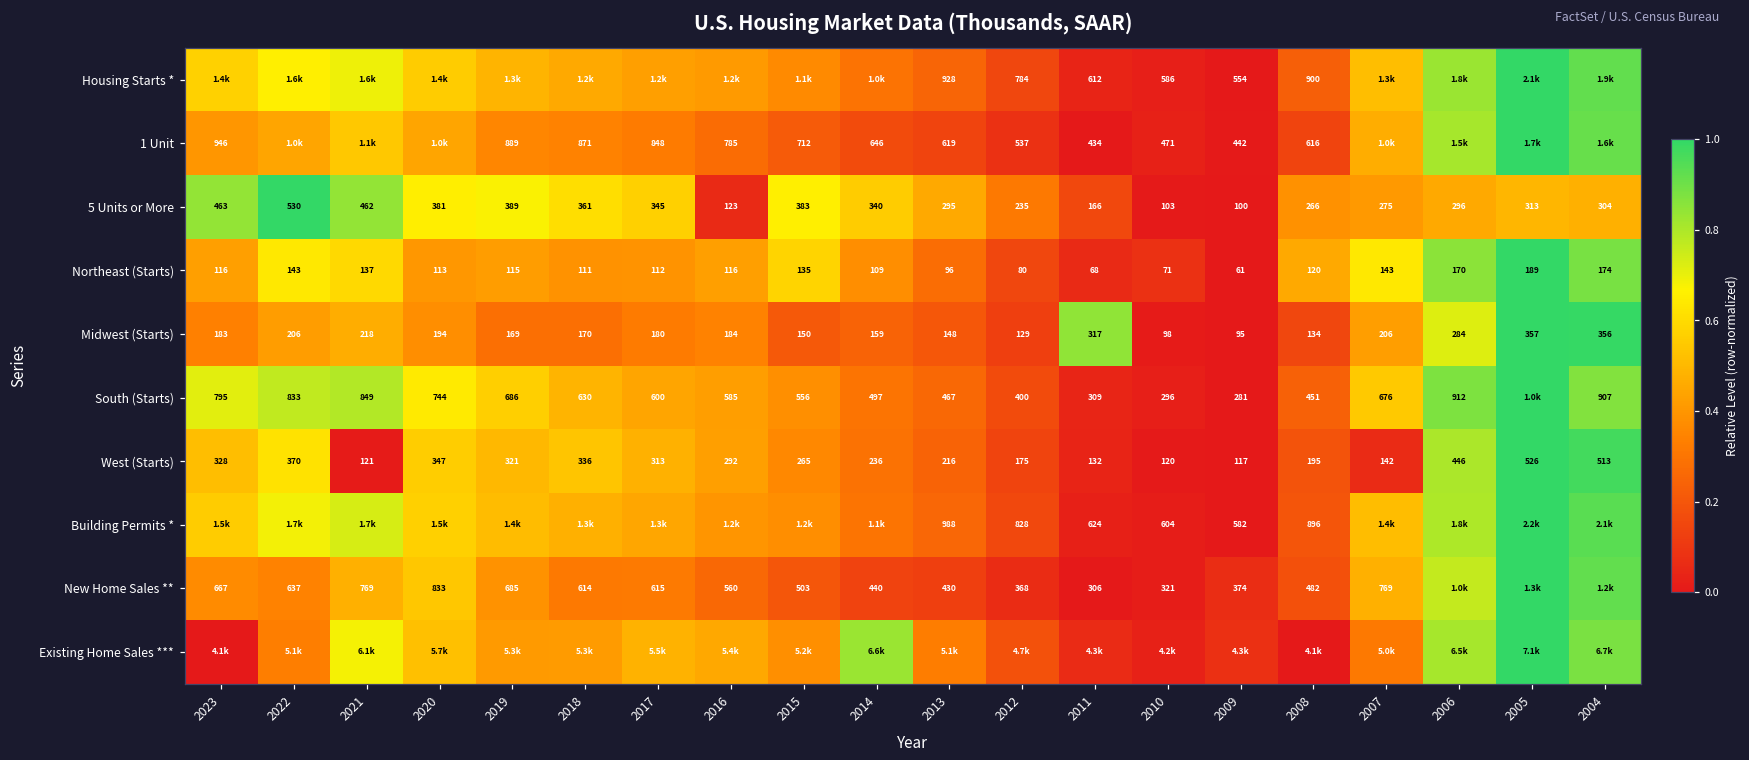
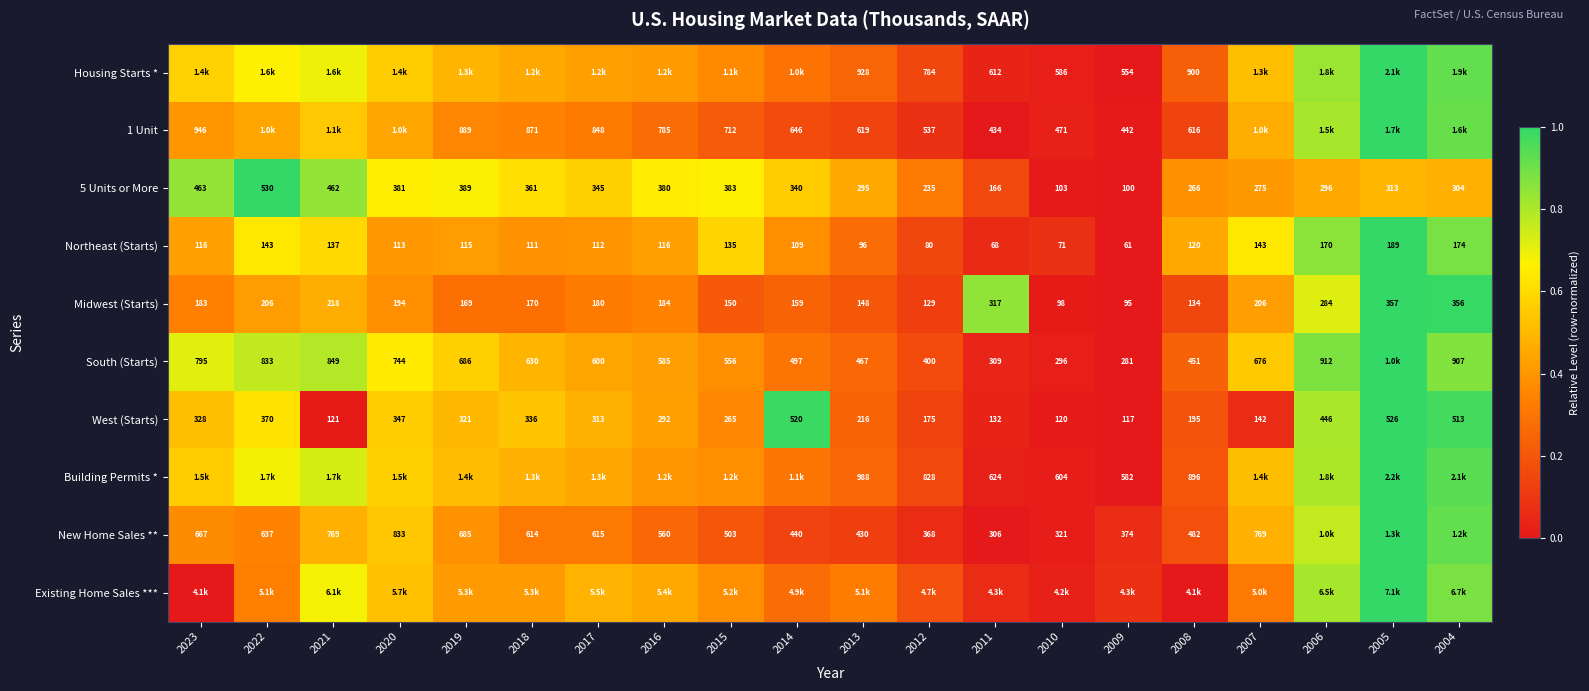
  {
    "Housing Starts *": {
      "2023": "1.4k",
      "2022": "1.6k",
      "2021": "1.6k",
      "2020": "1.4k",
      "2019": "1.3k",
      "2018": "1.2k",
      "2017": "1.2k",
      "2016": "1.2k",
      "2015": "1.1k",
      "2014": "1.0k",
      "2013": "928",
      "2012": "784",
      "2011": "612",
      "2010": "586",
      "2009": "554",
      "2008": "900",
      "2007": "1.3k",
      "2006": "1.8k",
      "2005": "2.1k",
      "2004": "1.9k"
    },
    "1 Unit": {
      "2023": "946",
      "2022": "1.0k",
      "2021": "1.1k",
      "2020": "1.0k",
      "2019": "889",
      "2018": "871",
      "2017": "848",
      "2016": "785",
      "2015": "712",
      "2014": "646",
      "2013": "619",
      "2012": "537",
      "2011": "434",
      "2010": "471",
      "2009": "442",
      "2008": "616",
      "2007": "1.0k",
      "2006": "1.5k",
      "2005": "1.7k",
      "2004": "1.6k"
    },
    "5 Units or More": {
      "2023": "463",
      "2022": "530",
      "2021": "462",
      "2020": "381",
      "2019": "389",
      "2018": "361",
      "2017": "345",
-     "2016": "123",
+     "2016": "380",
      "2015": "383",
      "2014": "340",
      "2013": "295",
      "2012": "235",
      "2011": "166",
      "2010": "103",
      "2009": "100",
      "2008": "266",
      "2007": "275",
      "2006": "296",
      "2005": "313",
      "2004": "304"
    },
    "Northeast (Starts)": {
      "2023": "116",
      "2022": "143",
      "2021": "137",
      "2020": "113",
      "2019": "115",
      "2018": "111",
      "2017": "112",
      "2016": "116",
      "2015": "135",
      "2014": "109",
      "2013": "96",
      "2012": "80",
      "2011": "68",
      "2010": "71",
      "2009": "61",
      "2008": "120",
      "2007": "143",
      "2006": "170",
      "2005": "189",
      "2004": "174"
    },
    "Midwest (Starts)": {
      "2023": "183",
      "2022": "206",
      "2021": "218",
      "2020": "194",
      "2019": "169",
      "2018": "170",
      "2017": "180",
      "2016": "184",
      "2015": "150",
      "2014": "159",
      "2013": "148",
      "2012": "129",
      "2011": "317",
      "2010": "98",
      "2009": "95",
      "2008": "134",
      "2007": "206",
      "2006": "284",
      "2005": "357",
      "2004": "356"
    },
    "South (Starts)": {
      "2023": "795",
      "2022": "833",
      "2021": "849",
      "2020": "744",
      "2019": "686",
      "2018": "630",
      "2017": "600",
      "2016": "585",
      "2015": "556",
      "2014": "497",
      "2013": "467",
      "2012": "400",
      "2011": "309",
      "2010": "296",
      "2009": "281",
      "2008": "451",
      "2007": "676",
      "2006": "912",
      "2005": "1.0k",
      "2004": "907"
    },
    "West (Starts)": {
      "2023": "328",
      "2022": "370",
      "2021": "121",
      "2020": "347",
      "2019": "321",
      "2018": "336",
      "2017": "313",
      "2016": "292",
      "2015": "265",
-     "2014": "236",
+     "2014": "520",
      "2013": "216",
      "2012": "175",
      "2011": "132",
      "2010": "120",
      "2009": "117",
      "2008": "195",
      "2007": "142",
      "2006": "446",
      "2005": "526",
      "2004": "513"
    },
    "Building Permits *": {
      "2023": "1.5k",
      "2022": "1.7k",
      "2021": "1.7k",
      "2020": "1.5k",
      "2019": "1.4k",
      "2018": "1.3k",
      "2017": "1.3k",
      "2016": "1.2k",
      "2015": "1.2k",
      "2014": "1.1k",
      "2013": "988",
      "2012": "828",
      "2011": "624",
      "2010": "604",
      "2009": "582",
      "2008": "896",
      "2007": "1.4k",
      "2006": "1.8k",
      "2005": "2.2k",
      "2004": "2.1k"
    },
    "New Home Sales **": {
      "2023": "667",
      "2022": "637",
      "2021": "769",
      "2020": "833",
      "2019": "685",
      "2018": "614",
      "2017": "615",
      "2016": "560",
      "2015": "503",
      "2014": "440",
      "2013": "430",
      "2012": "368",
      "2011": "306",
      "2010": "321",
      "2009": "374",
      "2008": "482",
      "2007": "769",
      "2006": "1.0k",
      "2005": "1.3k",
      "2004": "1.2k"
    },
    "Existing Home Sales ***": {
      "2023": "4.1k",
      "2022": "5.1k",
      "2021": "6.1k",
      "2020": "5.7k",
      "2019": "5.3k",
      "2018": "5.3k",
      "2017": "5.5k",
      "2016": "5.4k",
      "2015": "5.2k",
-     "2014": "6.6k",
+     "2014": "4.9k",
      "2013": "5.1k",
      "2012": "4.7k",
      "2011": "4.3k",
      "2010": "4.2k",
      "2009": "4.3k",
      "2008": "4.1k",
      "2007": "5.0k",
      "2006": "6.5k",
      "2005": "7.1k",
      "2004": "6.7k"
    }
  }
